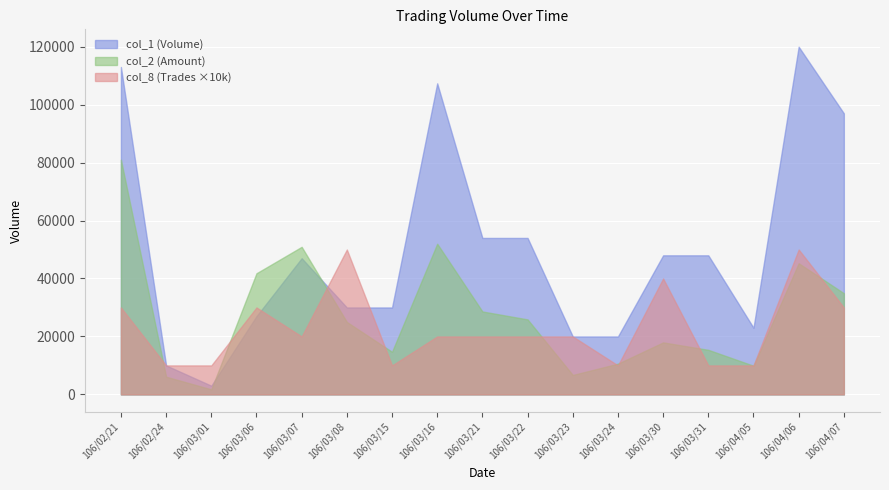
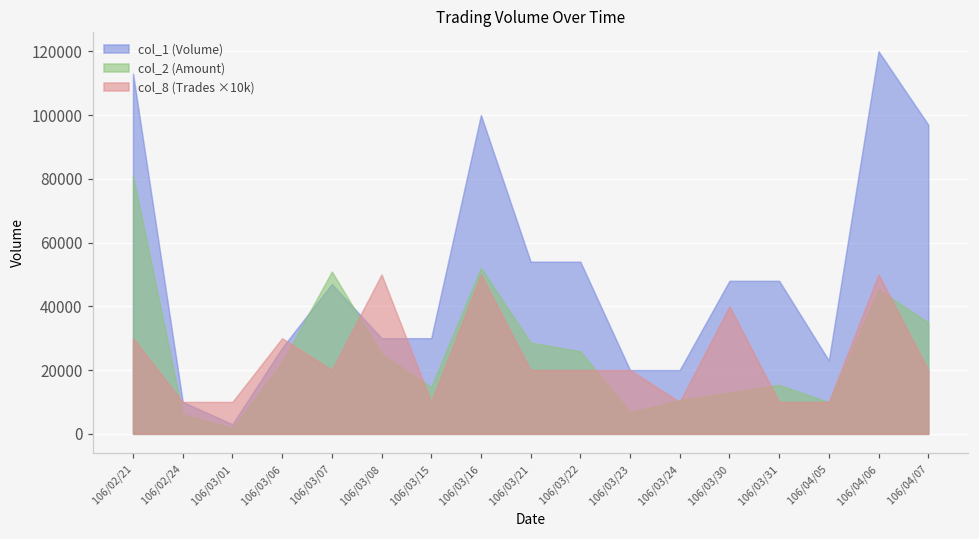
  {
    "col_1 (Volume)": {
      "106/02/21": 113000,
      "106/03/01": 3000,
      "106/03/06": 27000,
      "106/03/07": 47000,
      "106/03/08": 30000,
      "106/03/15": 30000,
-     "106/03/16": 107000,
+     "106/03/16": 100000,
      "106/03/21": 54000,
      "106/03/22": 54000,
      "106/03/24": 20000,
      "106/03/30": 48000,
      "106/03/31": 48000,
      "106/04/05": 23000,
      "106/04/06": 120000,
      "106/04/07": 97000
    },
    "col_2 (Amount)": {
      "106/02/21": 81000,
      "106/02/24": 6000,
      "106/03/01": 2000,
-     "106/03/06": 42000,
+     "106/03/06": 22000,
      "106/03/07": 51000,
      "106/03/08": 25000,
      "106/03/15": 15000,
      "106/03/16": 52000,
      "106/03/21": 29000,
      "106/03/22": 26000,
      "106/03/23": 7000,
-     "106/03/30": 18000,
+     "106/03/30": 13000,
      "106/03/31": 15000,
      "106/04/06": 45000,
      "106/04/07": 35000
    },
    "col_8 (Trades ×10k)": {
      "106/02/21": 30000,
      "106/03/01": 10000,
      "106/03/06": 30000,
      "106/03/07": 20000,
      "106/03/08": 50000,
      "106/03/15": 10000,
-     "106/03/16": 20000,
+     "106/03/16": 50000,
      "106/03/21": 20000,
      "106/03/22": 20000,
      "106/03/30": 40000,
      "106/03/31": 10000,
      "106/04/06": 50000,
-     "106/04/07": 30000
+     "106/04/07": 20000
    }
  }
